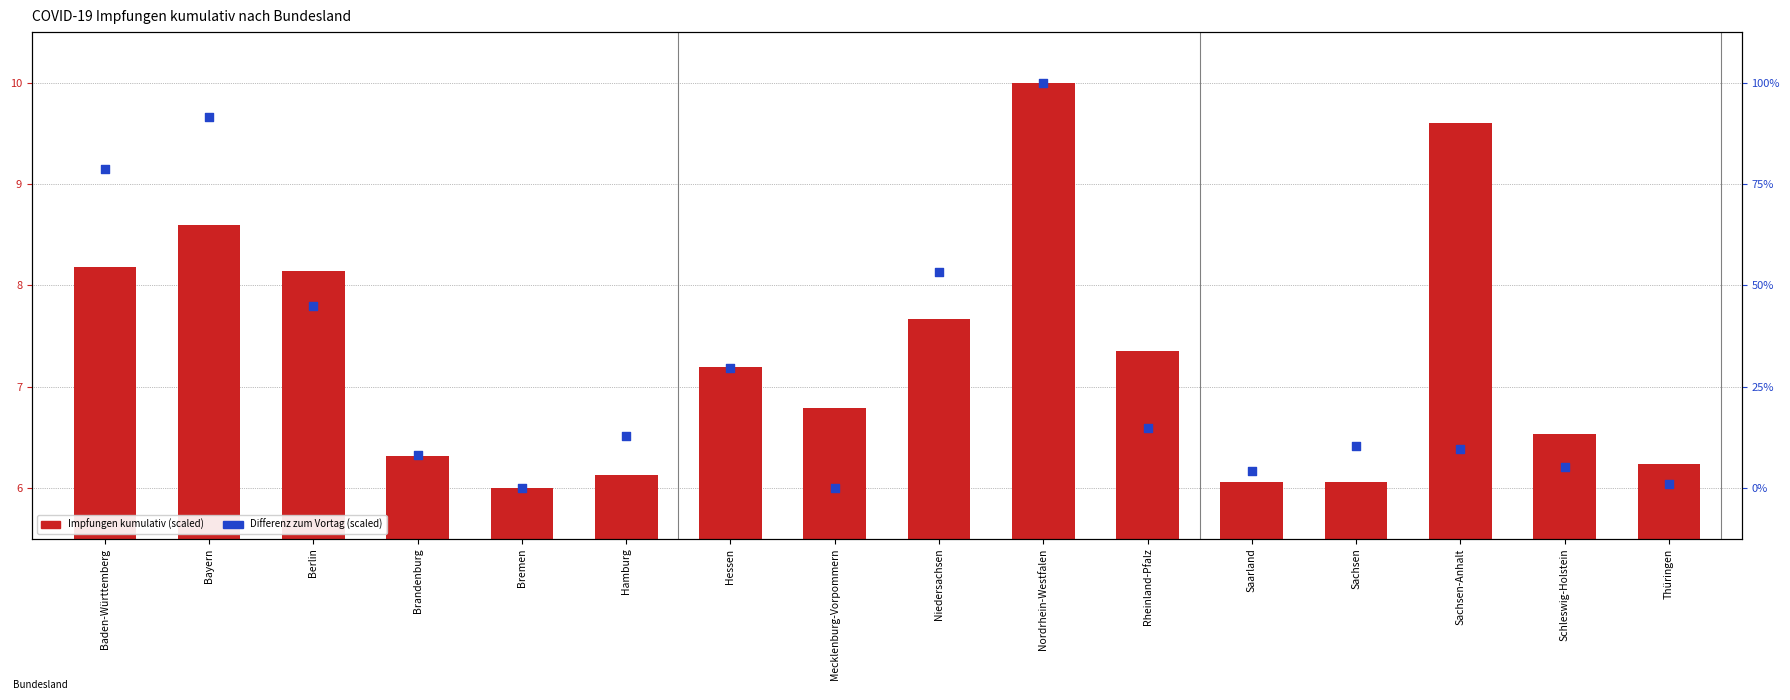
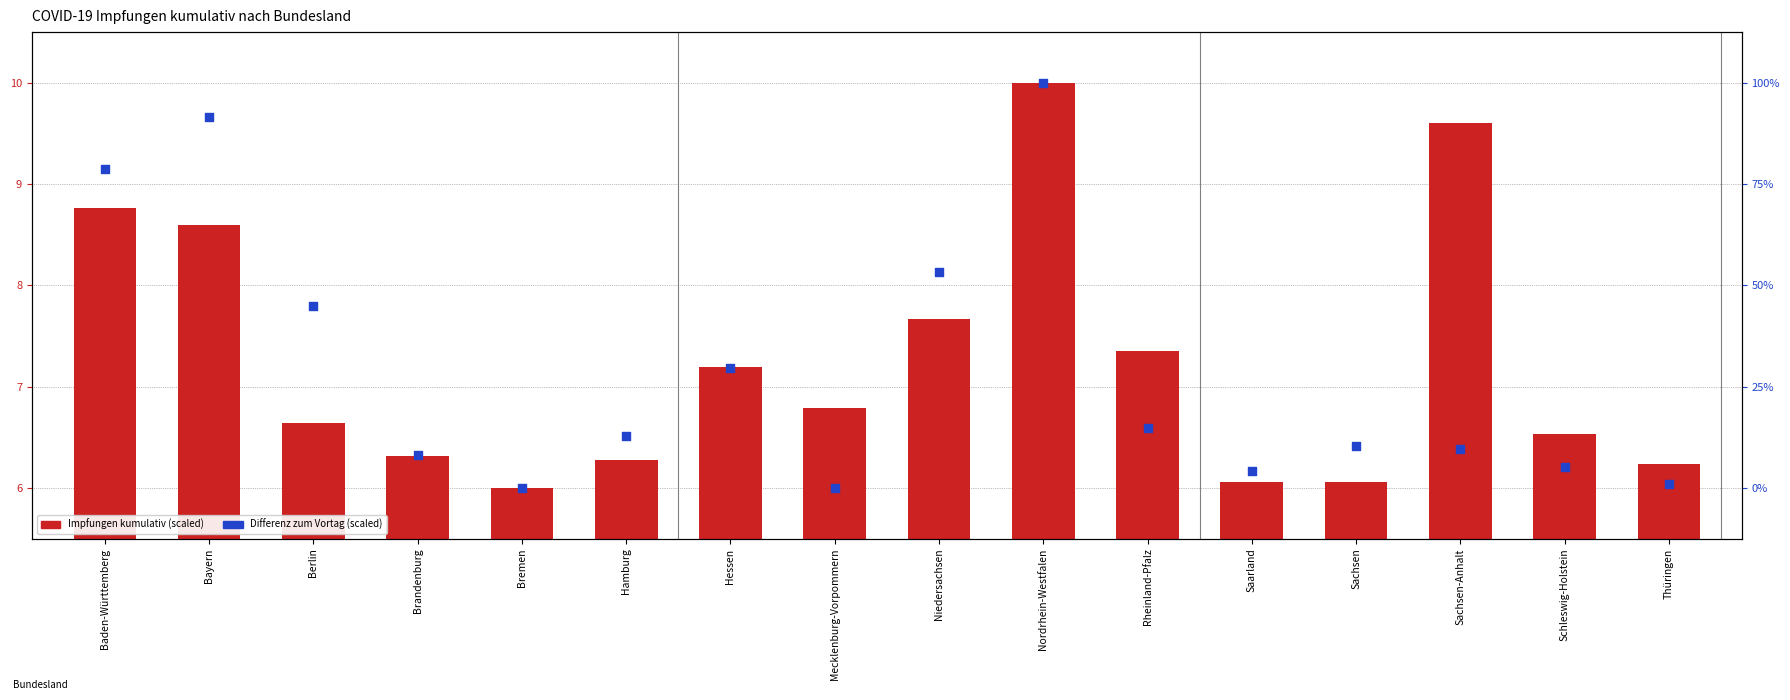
  {
    "Impfungen kumulativ (scaled)": {
-     "Baden-Württemberg": 8.19,
+     "Baden-Württemberg": 8.76,
      "Bayern": 8.60,
-     "Berlin": 8.14,
+     "Berlin": 6.65,
      "Brandenburg": 6.31,
      "Bremen": 6.00,
-     "Hamburg": 6.13,
+     "Hamburg": 6.27,
      "Hessen": 7.20,
      "Mecklenburg-Vorpommern": 6.79,
      "Niedersachsen": 7.67,
      "Nordrhein-Westfalen": 10.00,
      "Rheinland-Pfalz": 7.35,
      "Saarland": 6.06,
      "Sachsen": 6.06,
      "Sachsen-Anhalt": 9.60,
      "Schleswig-Holstein": 6.53,
      "Thüringen": 6.24
    }
  }
